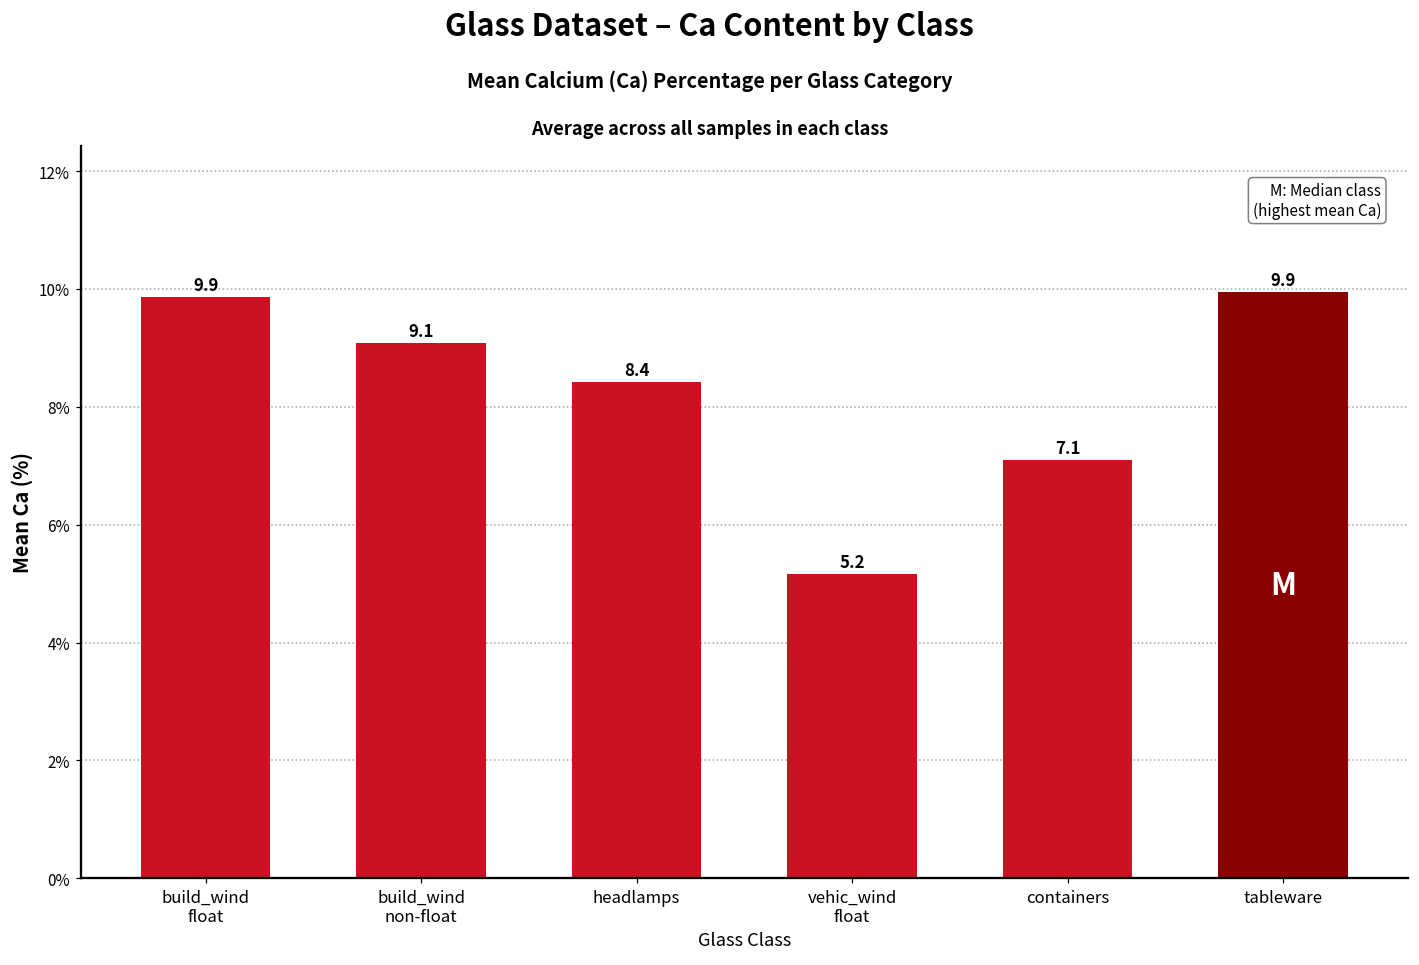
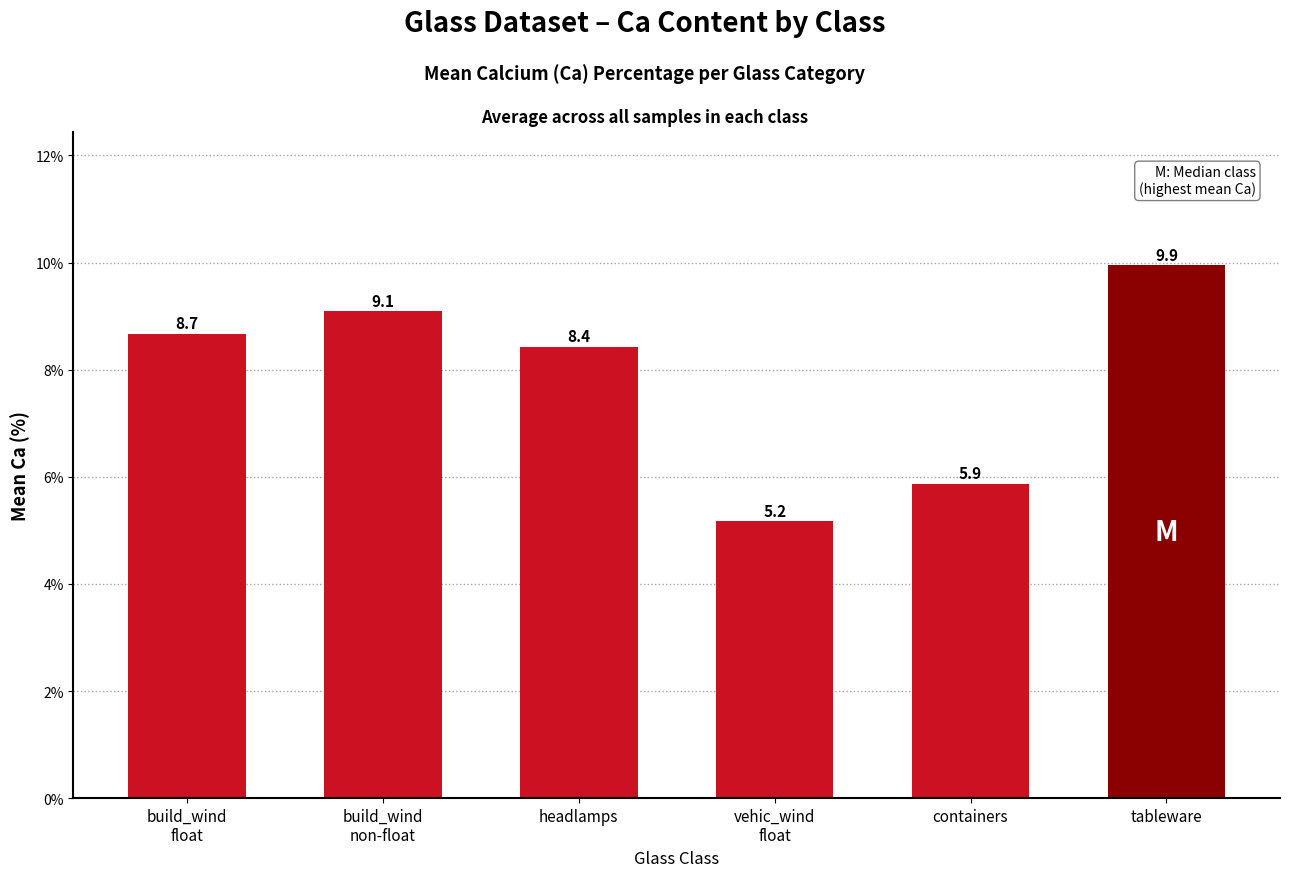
  {
-   "build_wind float": 9.9,
+   "build_wind float": 8.7,
    "build_wind non-float": 9.1,
    "headlamps": 8.4,
    "vehic_wind float": 5.2,
-   "containers": 7.1,
+   "containers": 5.9,
    "tableware": 9.9
  }
